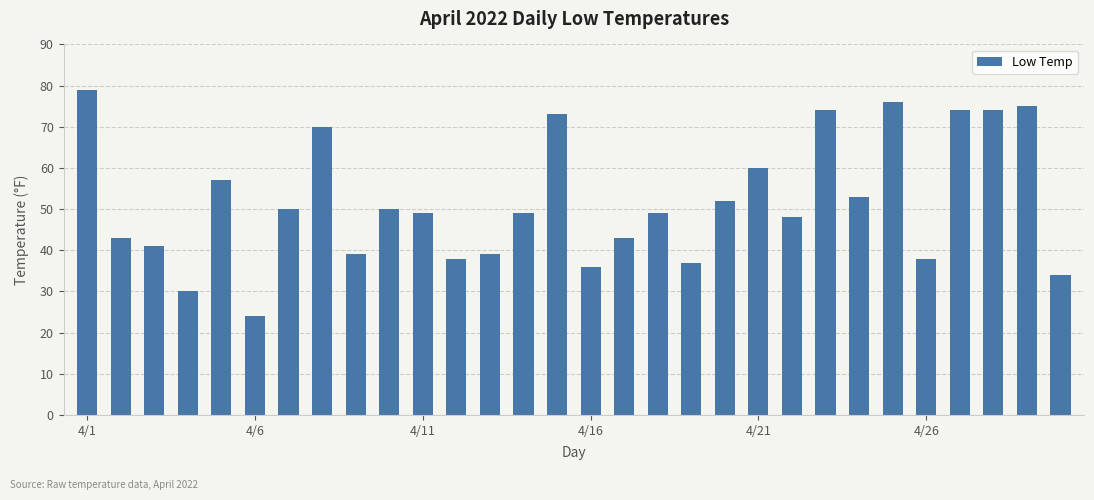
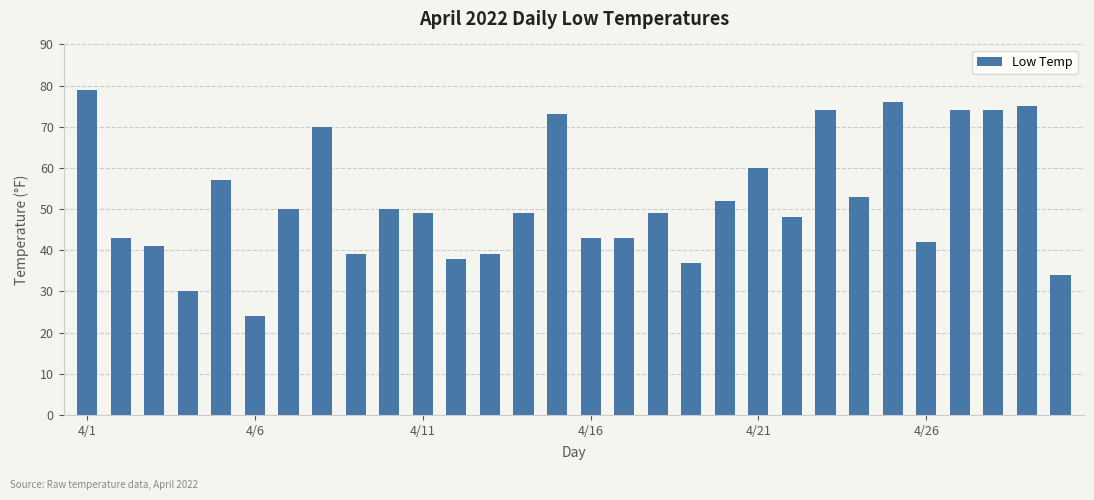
  {
    "4/1": 79,
    "4/6": 24,
    "4/11": 49,
-   "4/16": 36,
+   "4/16": 43,
    "4/21": 60,
-   "4/26": 38
+   "4/26": 42
  }
